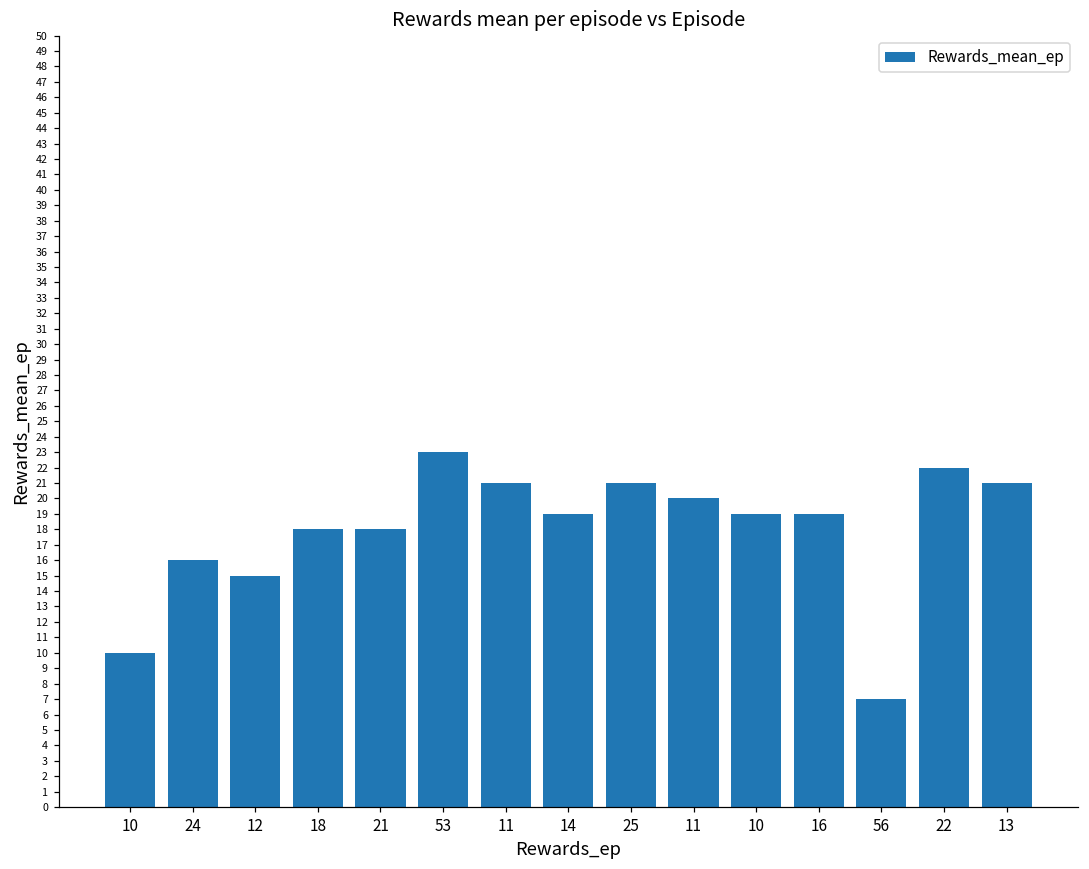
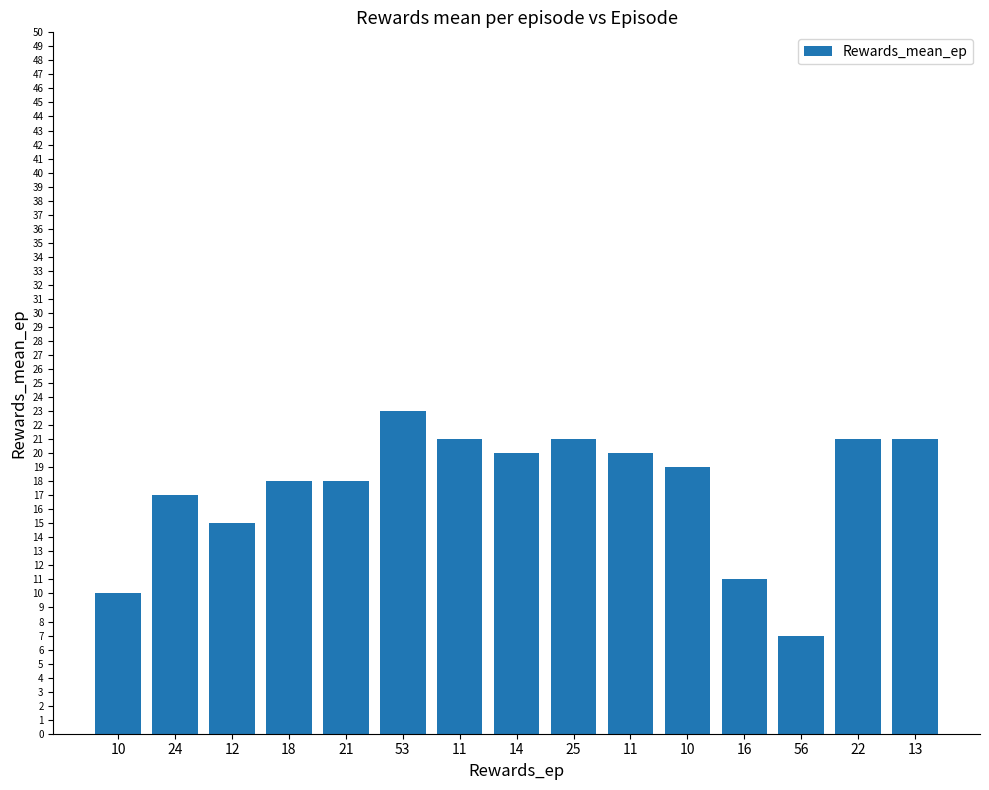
  {
-   "24": 16,
+   "24": 17,
    "12": 15,
    "18": 18,
    "21": 18,
    "53": 23,
-   "14": 19,
+   "14": 20,
    "25": 21,
-   "16": 19,
+   "16": 11,
    "56": 7,
-   "22": 22,
+   "22": 21,
    "13": 21
  }
